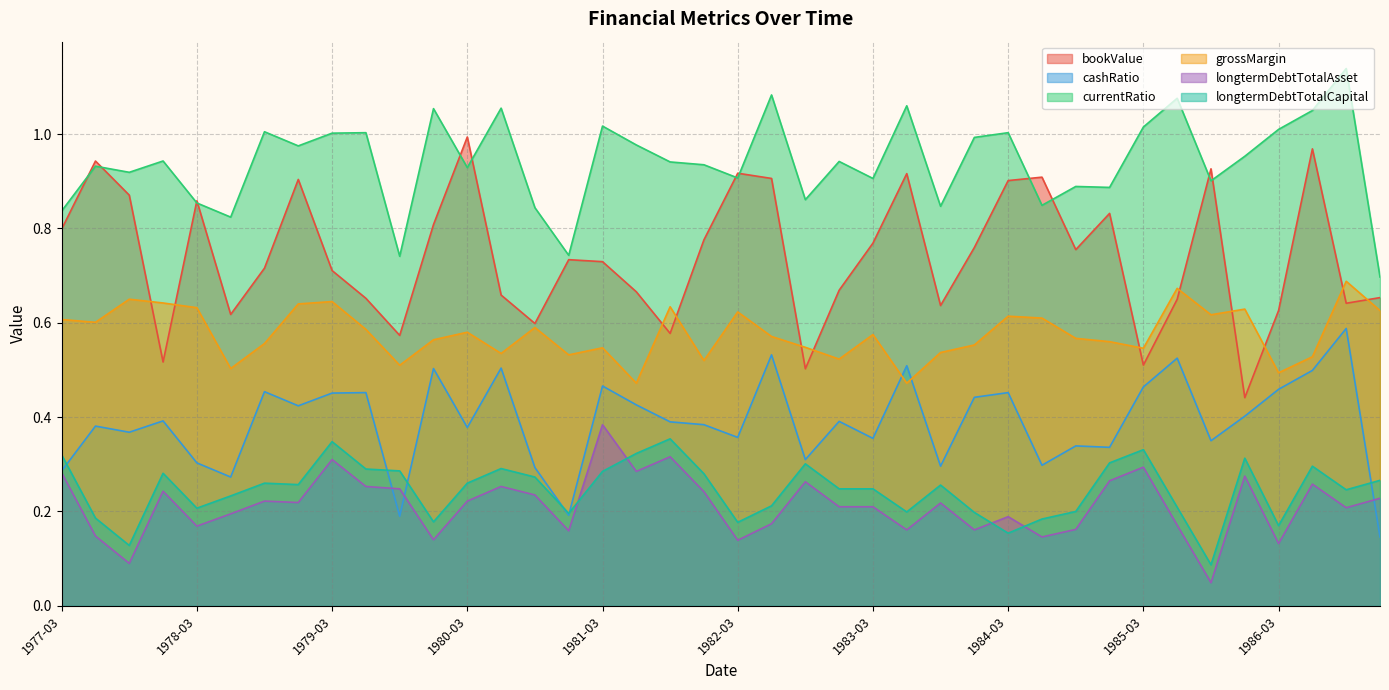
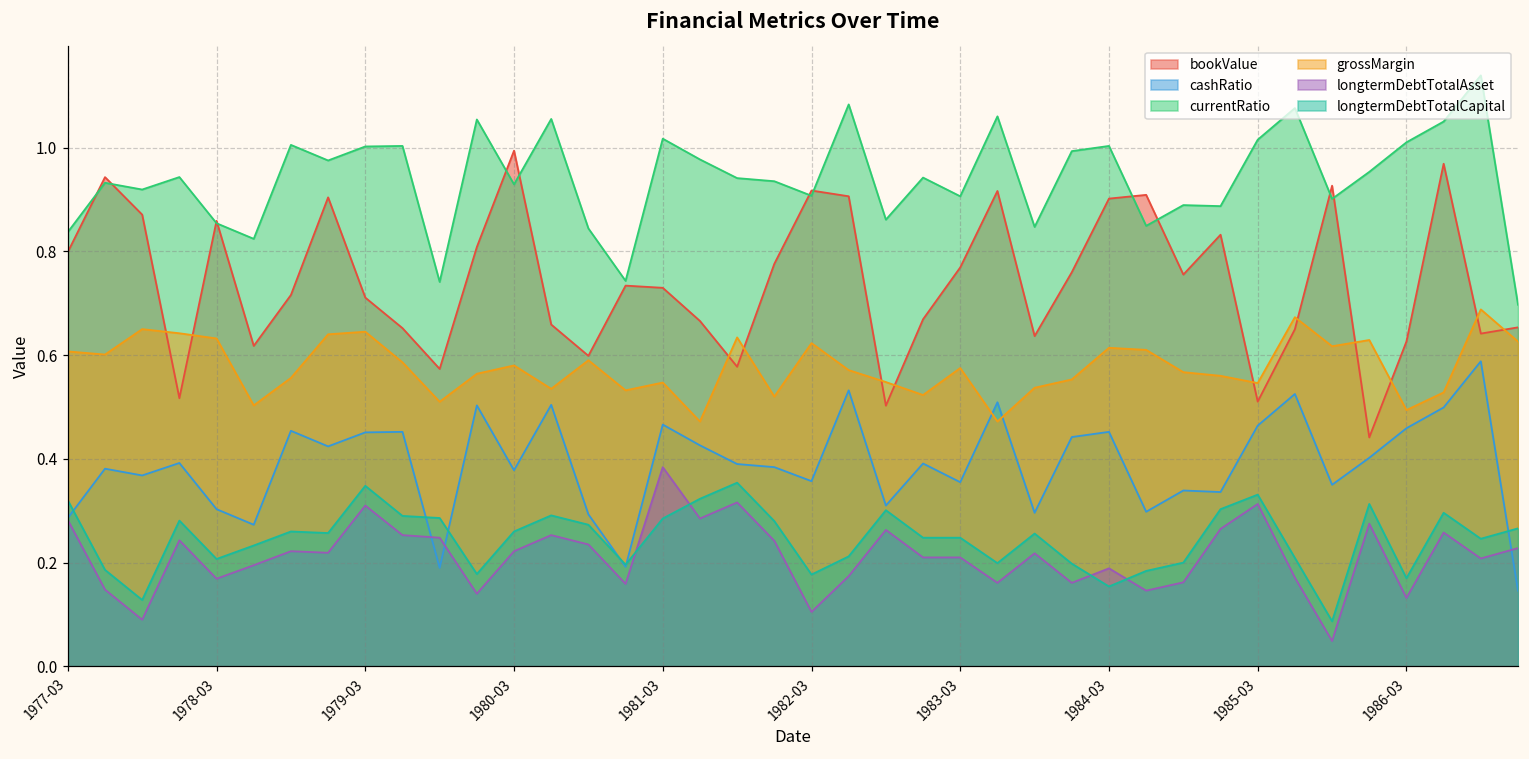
  {
    "bookValue": {
      "1977-03": 0.80,
      "1979-03": 0.71,
      "1980-03": 0.99,
      "1981-03": 0.73,
      "1982-03": 0.92,
      "1983-03": 0.77,
      "1984-03": 0.90,
      "1985-03": 0.51,
      "1986-03": 0.63
    },
    "grossMargin": {
      "1977-03": 0.61,
      "1978-03": 0.63,
      "1979-03": 0.65,
      "1980-03": 0.58,
      "1981-03": 0.55,
      "1982-03": 0.62,
      "1983-03": 0.58,
      "1984-03": 0.61,
      "1985-03": 0.55,
      "1986-03": 0.49
    },
    "longtermDebtTotalAsset": {
      "1978-03": 0.17,
      "1979-03": 0.31,
      "1980-03": 0.22,
      "1981-03": 0.38,
-     "1982-03": 0.14,
+     "1982-03": 0.11,
      "1983-03": 0.21,
      "1984-03": 0.19,
-     "1985-03": 0.29,
+     "1985-03": 0.31,
      "1986-03": 0.13
    }
  }
